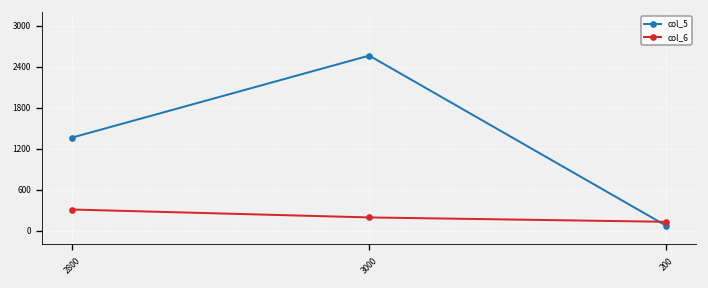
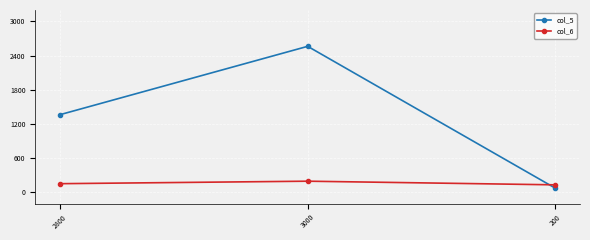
  {
    "col_5": {
      "2800": 1400,
      "3000": 2600,
      "200": 100
    },
    "col_6": {
-     "2800": 300,
+     "2800": 100,
      "3000": 200,
      "200": 100
    }
  }
